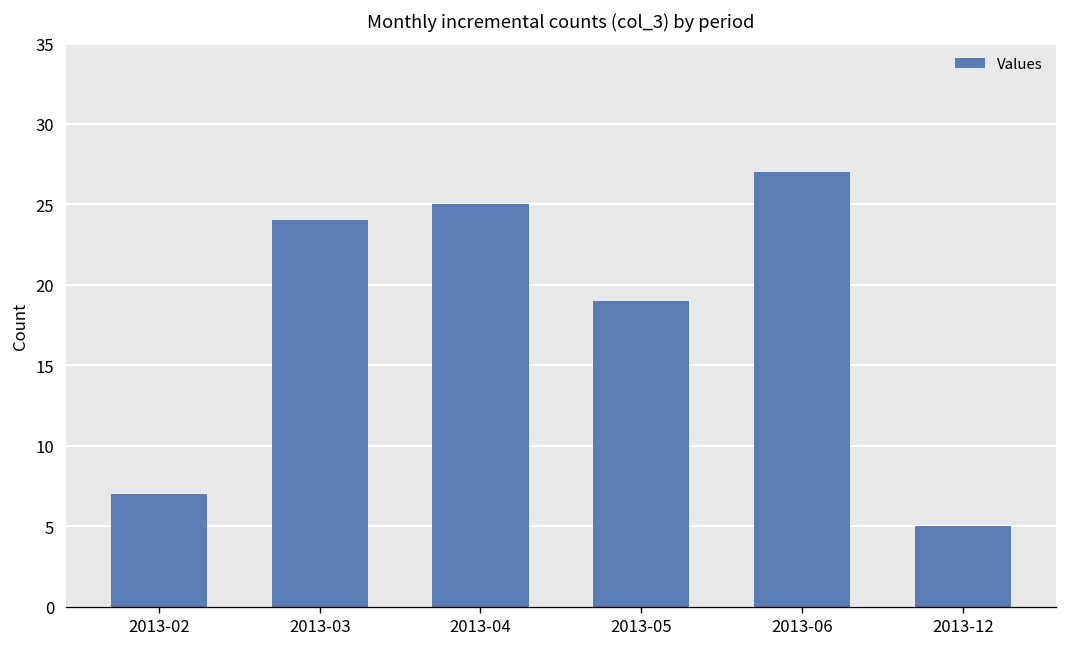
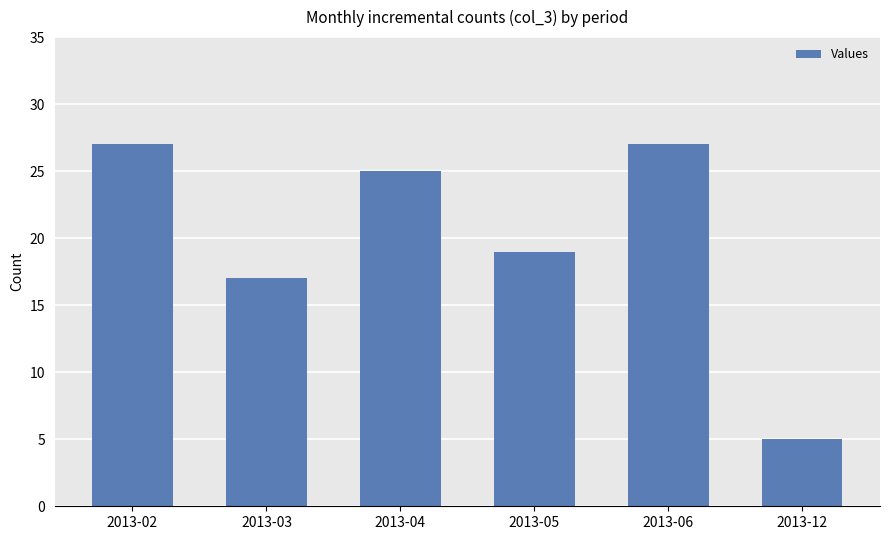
  {
-   "2013-02": 7,
-   "2013-03": 24,
+   "2013-02": 27,
+   "2013-03": 17,
    "2013-04": 25,
    "2013-05": 19,
    "2013-06": 27,
    "2013-12": 5
  }
